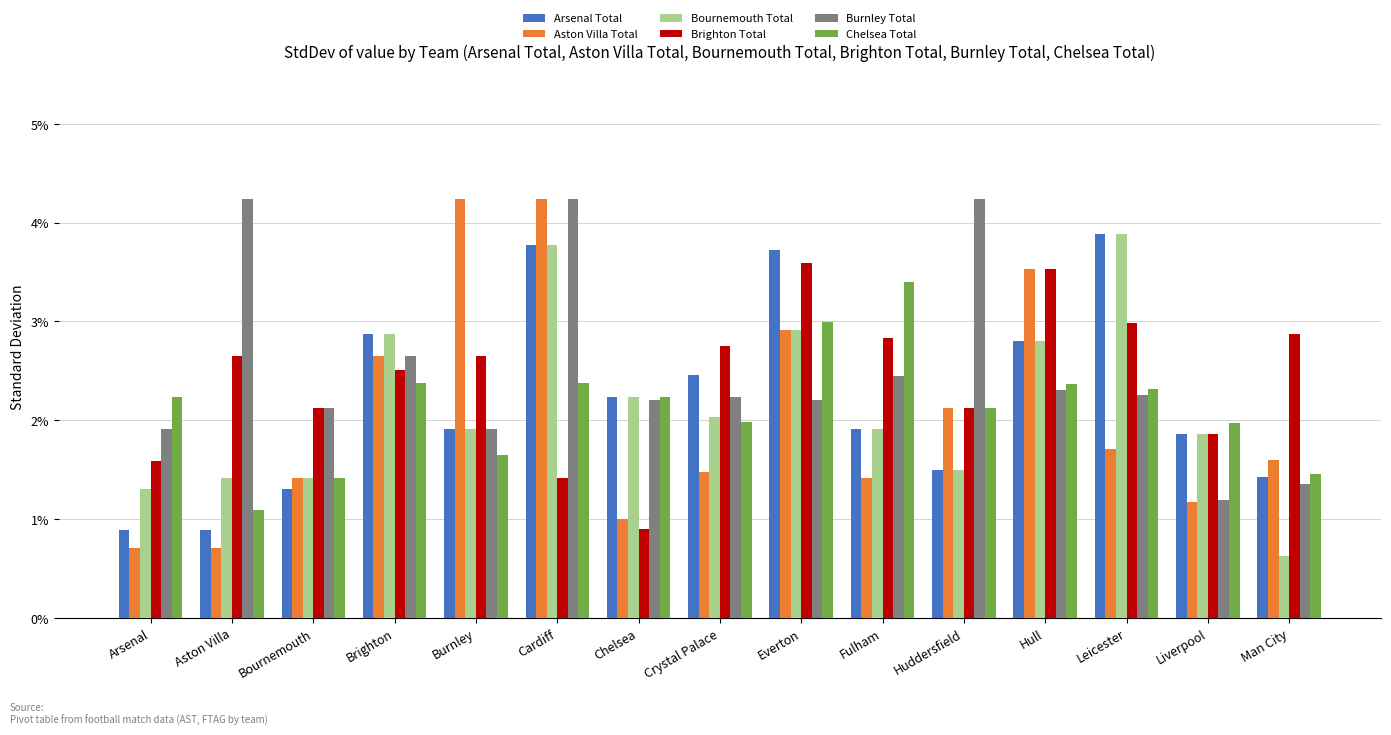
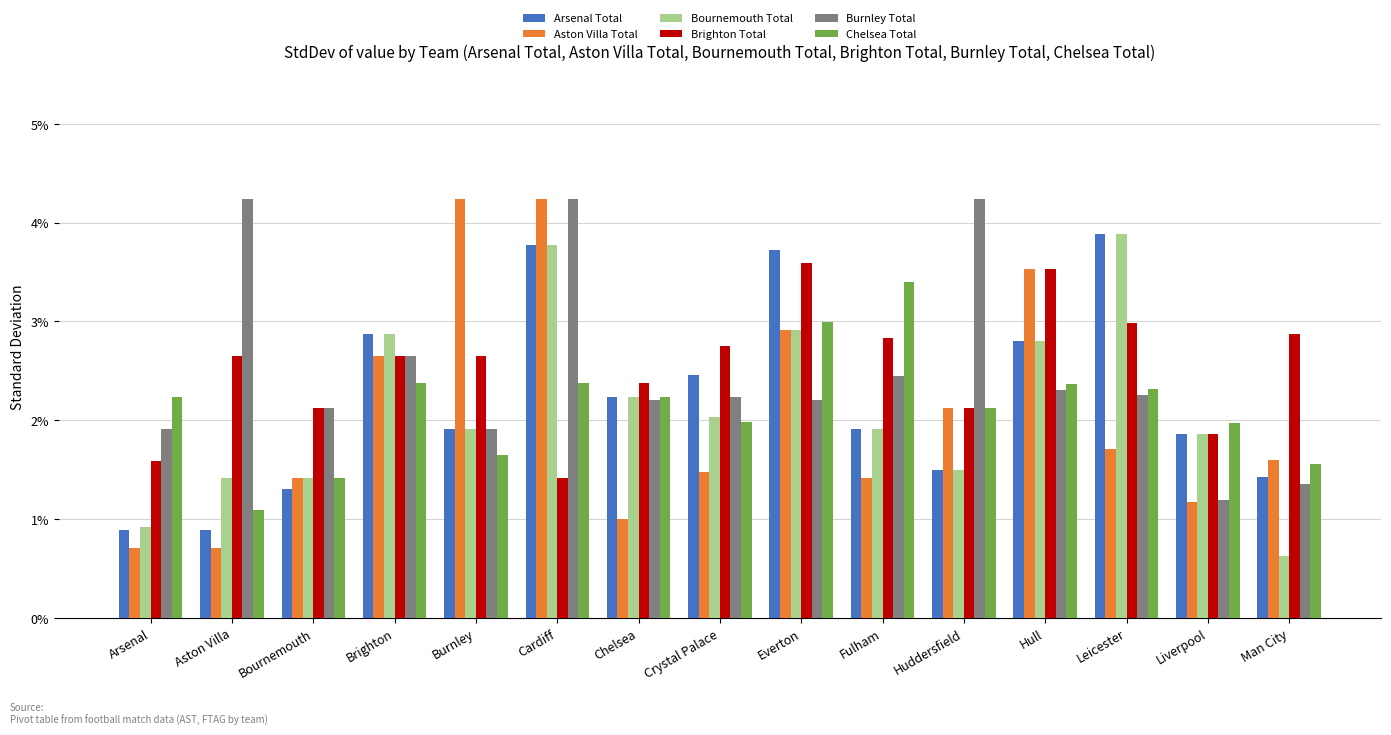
  {
    "Arsenal Total": {
      "Arsenal": "0.9%",
      "Aston Villa": "0.9%",
      "Bournemouth": "1.3%",
      "Brighton": "2.9%",
      "Burnley": "1.9%",
      "Cardiff": "3.8%",
      "Chelsea": "2.2%",
      "Crystal Palace": "2.5%",
      "Everton": "3.7%",
      "Fulham": "1.9%",
      "Huddersfield": "1.5%",
      "Hull": "2.8%",
      "Leicester": "3.9%",
      "Liverpool": "1.9%",
      "Man City": "1.4%"
    },
    "Aston Villa Total": {
      "Arsenal": "0.7%",
      "Aston Villa": "0.7%",
      "Bournemouth": "1.4%",
      "Brighton": "2.6%",
      "Burnley": "4.2%",
      "Cardiff": "4.2%",
      "Chelsea": "1.0%",
      "Crystal Palace": "1.5%",
      "Everton": "2.9%",
      "Fulham": "1.4%",
      "Huddersfield": "2.1%",
      "Hull": "3.5%",
      "Leicester": "1.7%",
      "Liverpool": "1.2%",
      "Man City": "1.6%"
    },
    "Bournemouth Total": {
-     "Arsenal": "1.3%",
+     "Arsenal": "0.9%",
      "Aston Villa": "1.4%",
      "Bournemouth": "1.4%",
      "Brighton": "2.9%",
      "Burnley": "1.9%",
      "Cardiff": "3.8%",
      "Chelsea": "2.2%",
      "Crystal Palace": "2.0%",
      "Everton": "2.9%",
      "Fulham": "1.9%",
      "Huddersfield": "1.5%",
      "Hull": "2.8%",
      "Leicester": "3.9%",
      "Liverpool": "1.9%",
      "Man City": "0.6%"
    },
    "Brighton Total": {
      "Arsenal": "1.6%",
      "Aston Villa": "2.6%",
      "Bournemouth": "2.1%",
-     "Brighton": "2.5%",
+     "Brighton": "2.6%",
      "Burnley": "2.6%",
      "Cardiff": "1.4%",
-     "Chelsea": "0.9%",
+     "Chelsea": "2.4%",
      "Crystal Palace": "2.8%",
      "Everton": "3.6%",
      "Fulham": "2.8%",
      "Huddersfield": "2.1%",
      "Hull": "3.5%",
      "Leicester": "3.0%",
      "Liverpool": "1.9%",
      "Man City": "2.9%"
    },
    "Burnley Total": {
      "Arsenal": "1.9%",
      "Aston Villa": "4.2%",
      "Bournemouth": "2.1%",
      "Brighton": "2.6%",
      "Burnley": "1.9%",
      "Cardiff": "4.2%",
      "Chelsea": "2.2%",
      "Crystal Palace": "2.2%",
      "Everton": "2.2%",
      "Fulham": "2.4%",
      "Huddersfield": "4.2%",
      "Hull": "2.3%",
      "Leicester": "2.3%",
      "Liverpool": "1.2%",
      "Man City": "1.4%"
    },
    "Chelsea Total": {
      "Arsenal": "2.2%",
      "Aston Villa": "1.1%",
      "Bournemouth": "1.4%",
      "Brighton": "2.4%",
      "Burnley": "1.6%",
      "Cardiff": "2.4%",
      "Chelsea": "2.2%",
      "Crystal Palace": "2.0%",
      "Everton": "3.0%",
      "Fulham": "3.4%",
      "Huddersfield": "2.1%",
      "Hull": "2.4%",
      "Leicester": "2.3%",
      "Liverpool": "2.0%",
-     "Man City": "1.5%"
+     "Man City": "1.6%"
    }
  }
